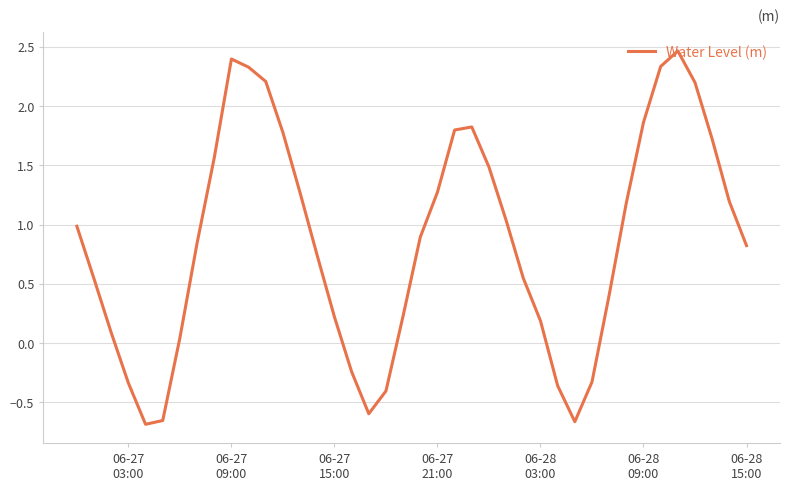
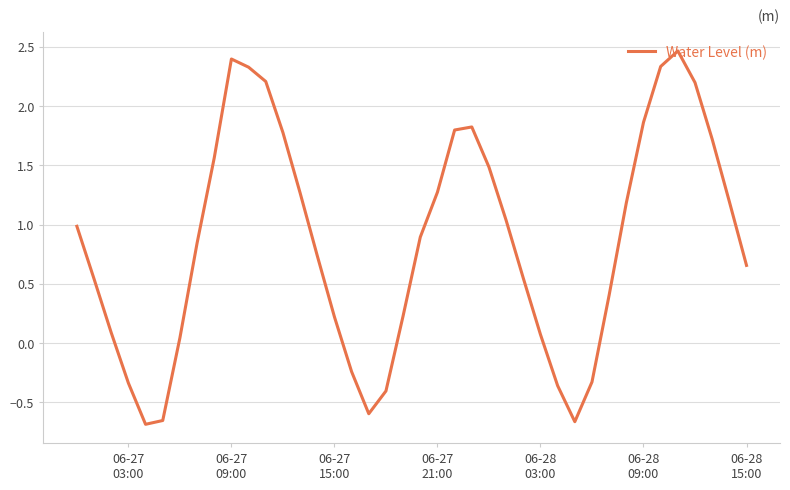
  {
    "06-27 03:00": -0.34,
    "06-27 09:00": 2.40,
    "06-27 15:00": 0.22,
    "06-27 21:00": 1.27,
-   "06-28 03:00": 0.19,
+   "06-28 03:00": 0.07,
    "06-28 09:00": 1.86,
-   "06-28 15:00": 0.82
+   "06-28 15:00": 0.66
  }
